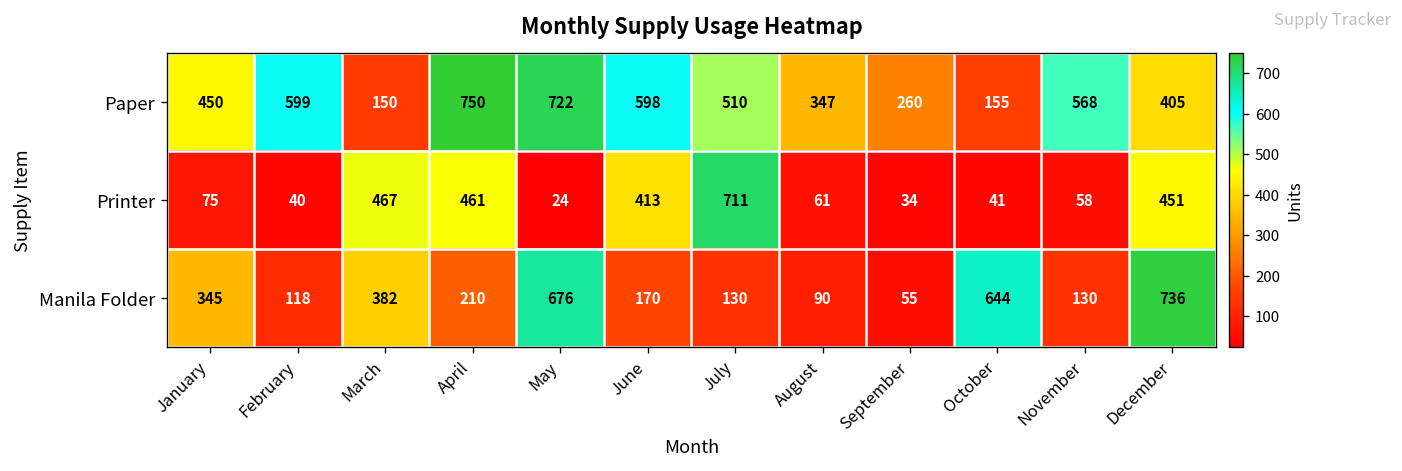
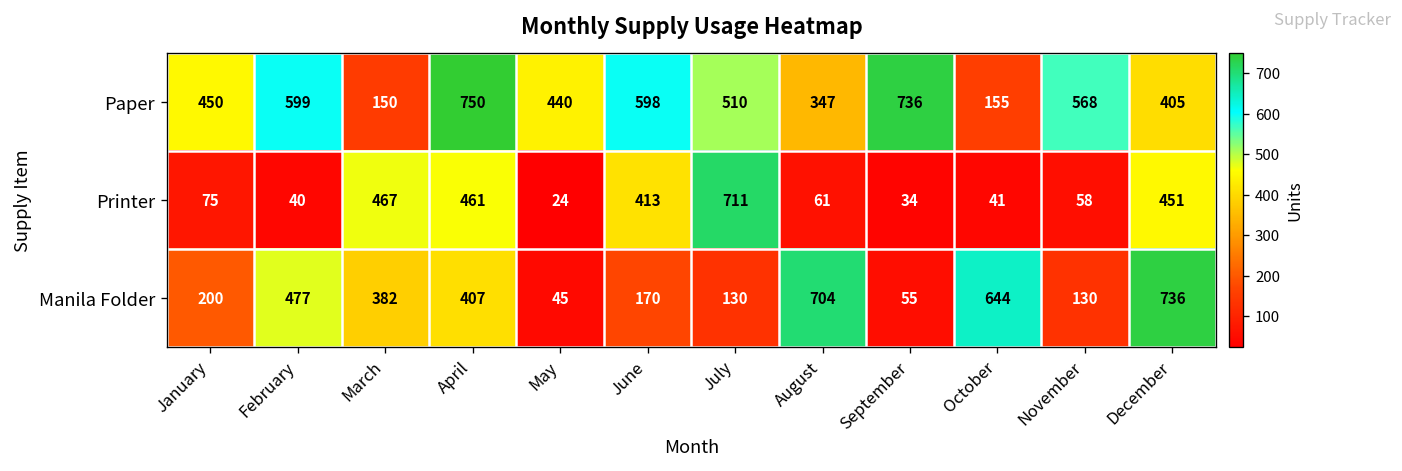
  {
    "Paper": {
      "January": 450,
      "February": 599,
      "March": 150,
      "April": 750,
-     "May": 722,
+     "May": 440,
      "June": 598,
      "July": 510,
      "August": 347,
-     "September": 260,
+     "September": 736,
      "October": 155,
      "November": 568,
      "December": 405
    },
    "Printer": {
      "January": 75,
      "February": 40,
      "March": 467,
      "April": 461,
      "May": 24,
      "June": 413,
      "July": 711,
      "August": 61,
      "September": 34,
      "October": 41,
      "November": 58,
      "December": 451
    },
    "Manila Folder": {
-     "January": 345,
-     "February": 118,
+     "January": 200,
+     "February": 477,
      "March": 382,
-     "April": 210,
-     "May": 676,
+     "April": 407,
+     "May": 45,
      "June": 170,
      "July": 130,
-     "August": 90,
+     "August": 704,
      "September": 55,
      "October": 644,
      "November": 130,
      "December": 736
    }
  }
